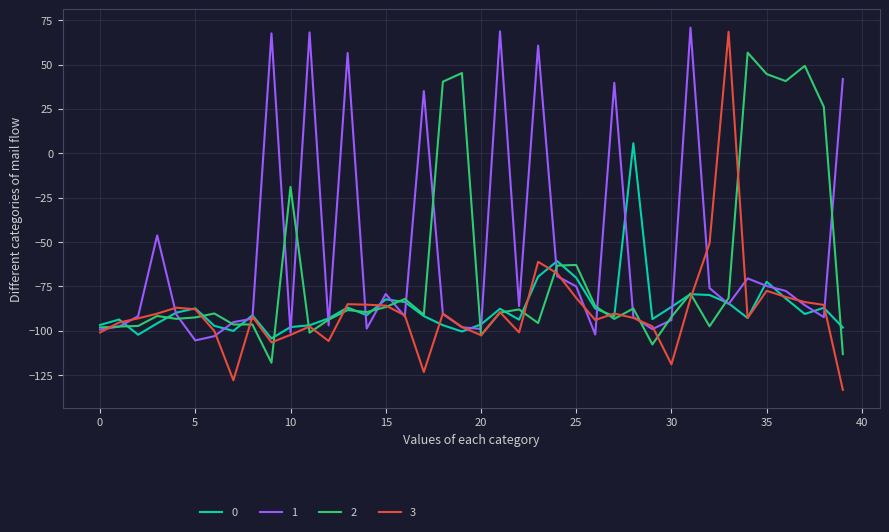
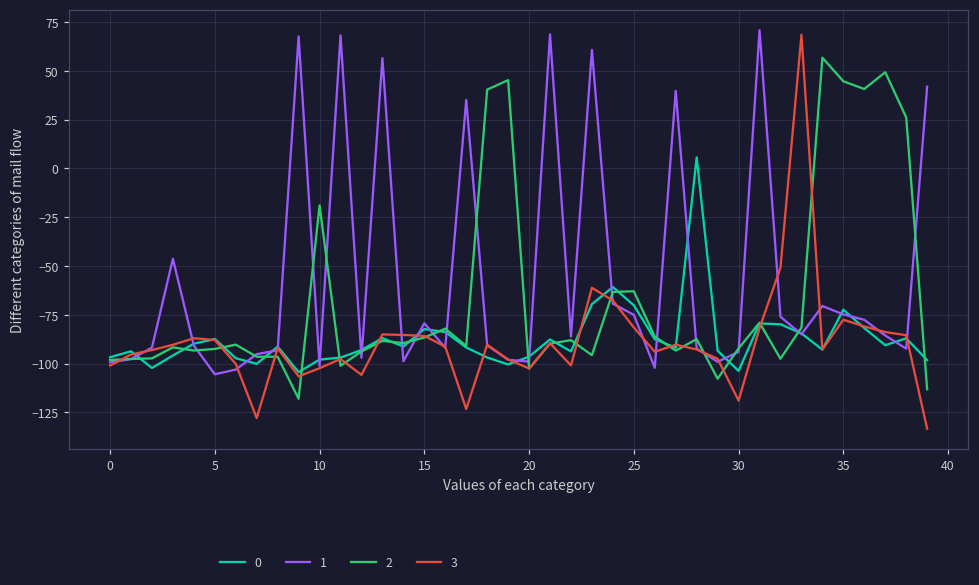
  {
    "0": {
      "10": -98,
      "15": -82,
      "20": -96,
      "25": -70,
-     "30": -87,
+     "30": -104,
      "35": -72
    },
    "1": {
      "5": -105,
      "15": -79,
      "20": -99,
      "25": -75,
      "30": -94,
      "35": -75
    },
    "2": {
      "5": -92,
      "10": -19,
      "25": -63,
      "30": -92,
      "35": 45
    },
    "3": {
      "0": -101,
      "25": -81,
      "30": -119,
      "35": -77
    }
  }
